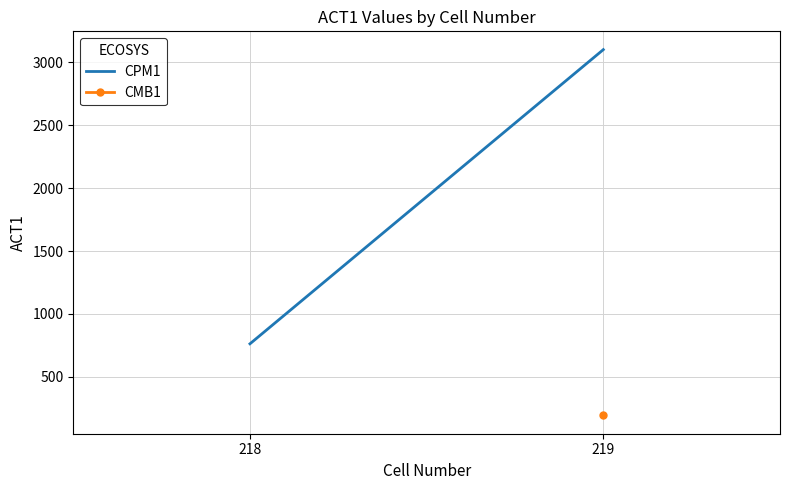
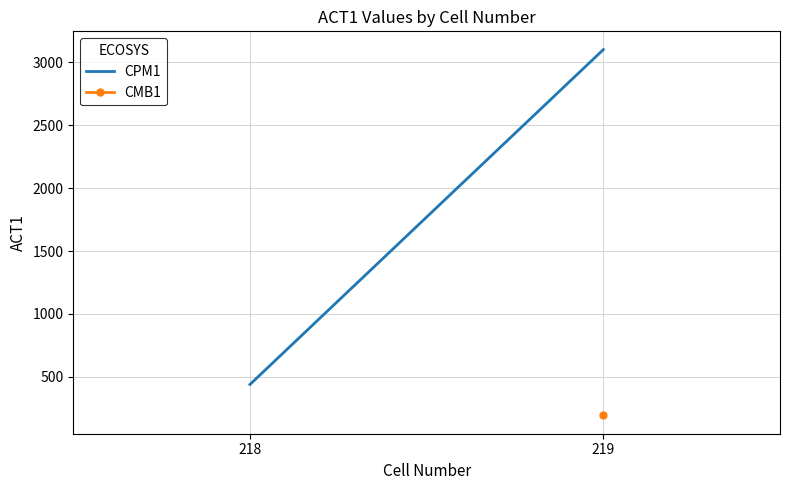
  {
    "CPM1": {
-     "218": 760,
+     "218": 440,
      "219": 3100
    },
    "CMB1": {
      "219": 190
    }
  }
